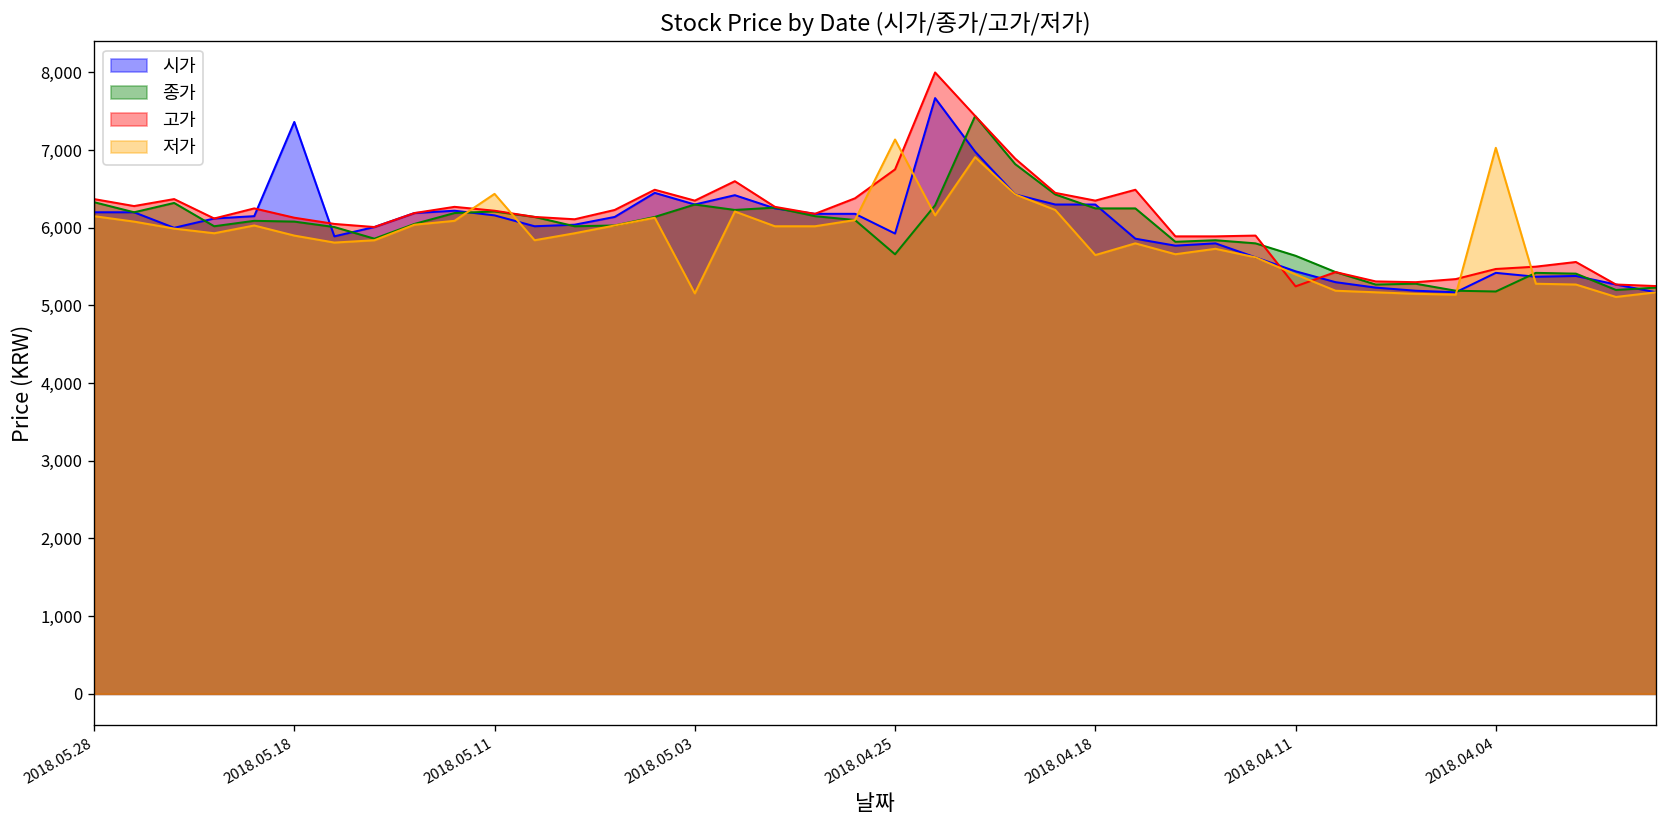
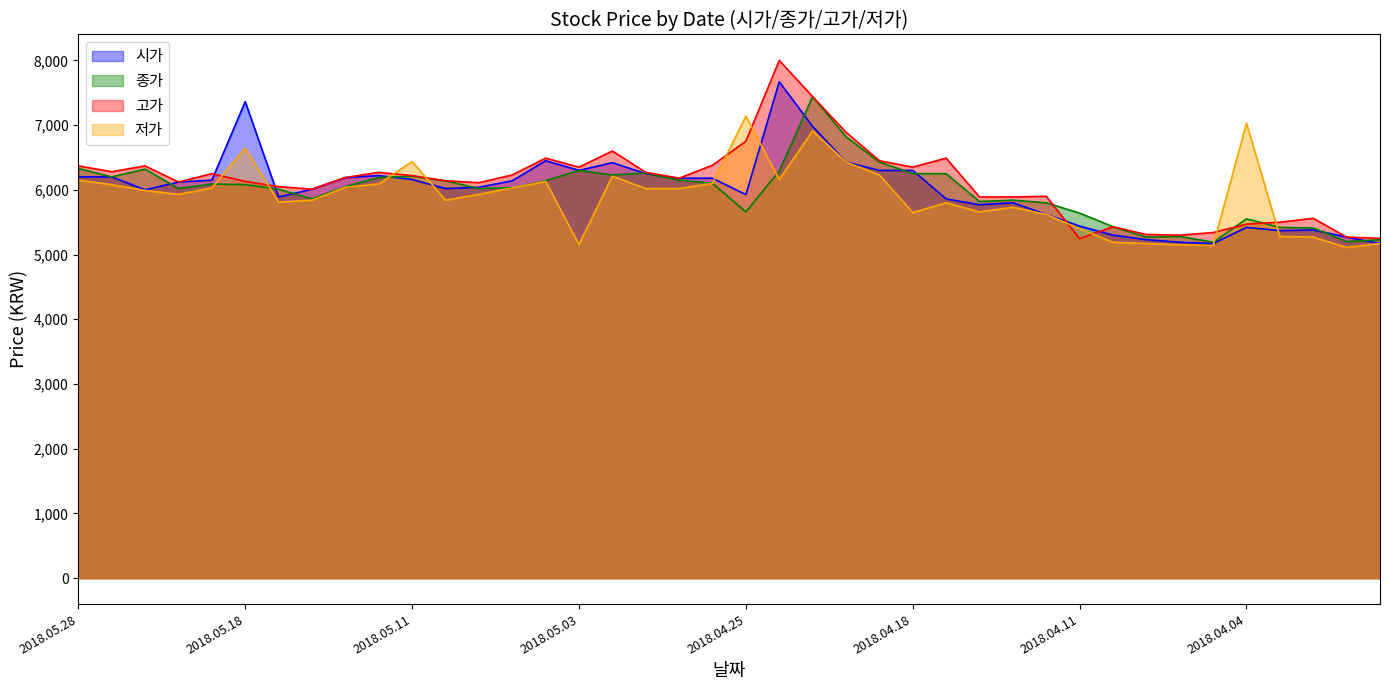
  {
    "시가": {
      "2018.05.28": "6,200",
      "2018.05.18": "7,400",
      "2018.05.11": "6,200",
      "2018.04.25": "5,900",
      "2018.04.18": "6,300",
      "2018.04.11": "5,400",
      "2018.04.04": "5,400"
    },
    "종가": {
      "2018.05.28": "6,300",
      "2018.05.18": "6,100",
      "2018.04.25": "5,700",
      "2018.04.18": "6,300",
      "2018.04.11": "5,600",
-     "2018.04.04": "5,200"
+     "2018.04.04": "5,600"
    },
    "고가": {
      "2018.05.28": "6,400",
      "2018.05.18": "6,100",
      "2018.05.03": "6,400",
      "2018.04.25": "6,800",
      "2018.04.18": "6,400",
      "2018.04.11": "5,200",
      "2018.04.04": "5,500"
    },
    "저가": {
      "2018.05.28": "6,200",
-     "2018.05.18": "5,900",
+     "2018.05.18": "6,600",
      "2018.05.11": "6,400",
      "2018.05.03": "5,200",
      "2018.04.25": "7,100",
      "2018.04.18": "5,600",
      "2018.04.11": "5,400",
      "2018.04.04": "7,000"
    }
  }
